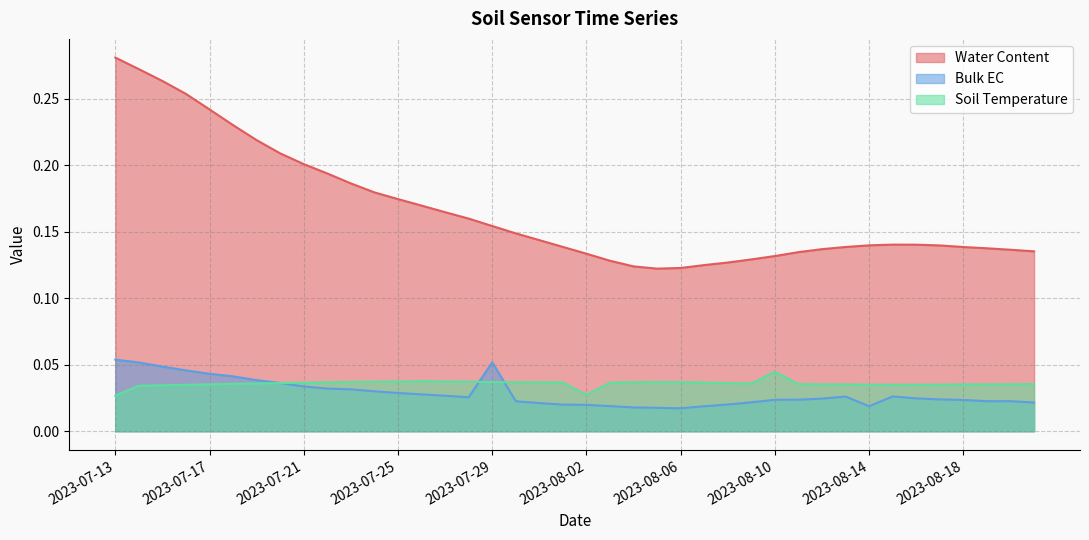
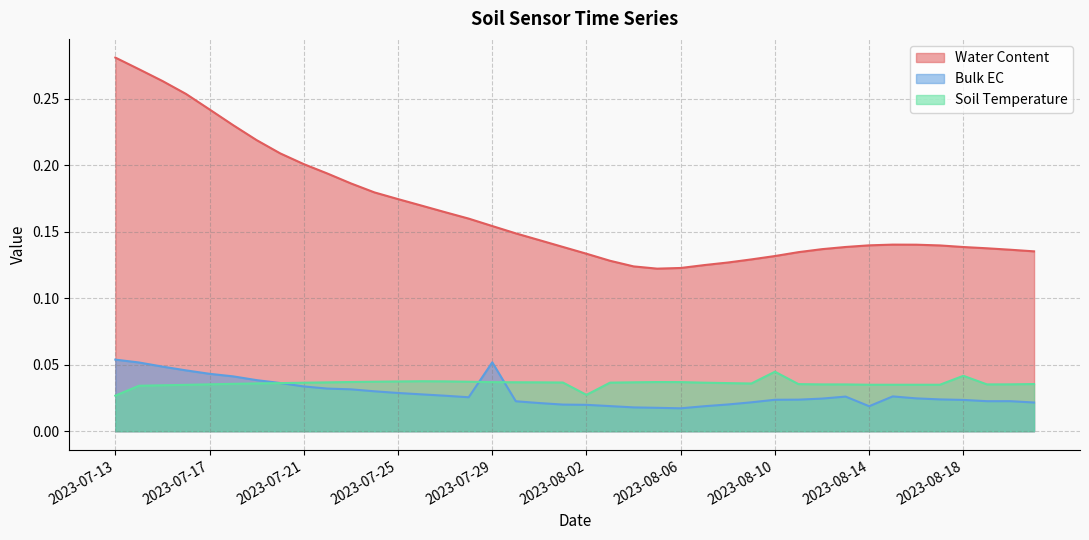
  {
    "Water Content": {
      "2023-07-13": 0.281,
      "2023-07-17": 0.242,
      "2023-07-21": 0.201,
      "2023-07-25": 0.175,
      "2023-07-29": 0.154,
      "2023-08-02": 0.134,
      "2023-08-06": 0.123,
      "2023-08-10": 0.132,
      "2023-08-14": 0.140,
      "2023-08-18": 0.139
    },
    "Bulk EC": {
      "2023-07-13": 0.054,
      "2023-07-17": 0.043,
      "2023-07-21": 0.034,
      "2023-07-25": 0.029,
      "2023-07-29": 0.052,
      "2023-08-02": 0.020,
      "2023-08-06": 0.017,
      "2023-08-10": 0.024,
      "2023-08-14": 0.019,
      "2023-08-18": 0.024
    },
    "Soil Temperature": {
      "2023-07-13": 0.027,
      "2023-07-17": 0.035,
      "2023-07-21": 0.036,
      "2023-07-25": 0.037,
      "2023-07-29": 0.037,
      "2023-08-02": 0.027,
      "2023-08-06": 0.037,
      "2023-08-10": 0.045,
      "2023-08-14": 0.035,
-     "2023-08-18": 0.035
+     "2023-08-18": 0.042
    }
  }
